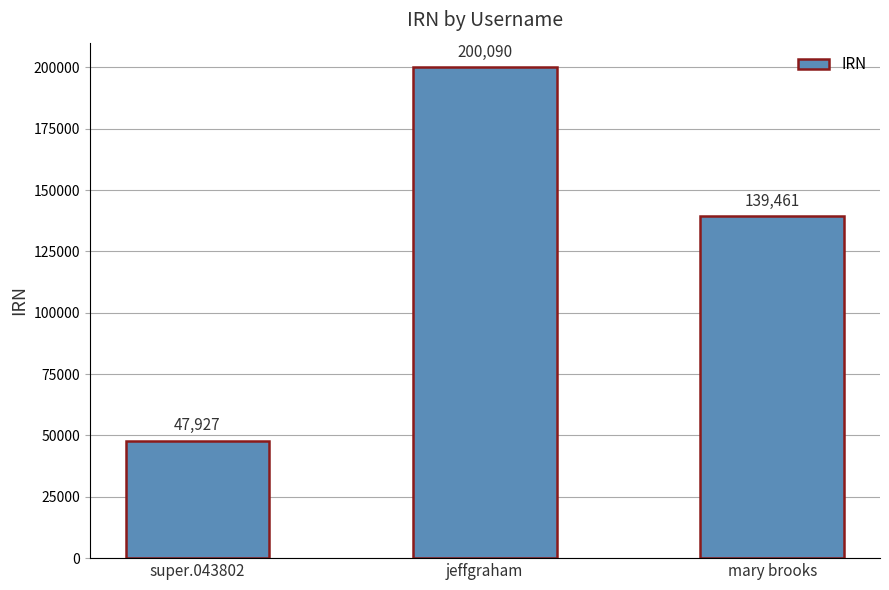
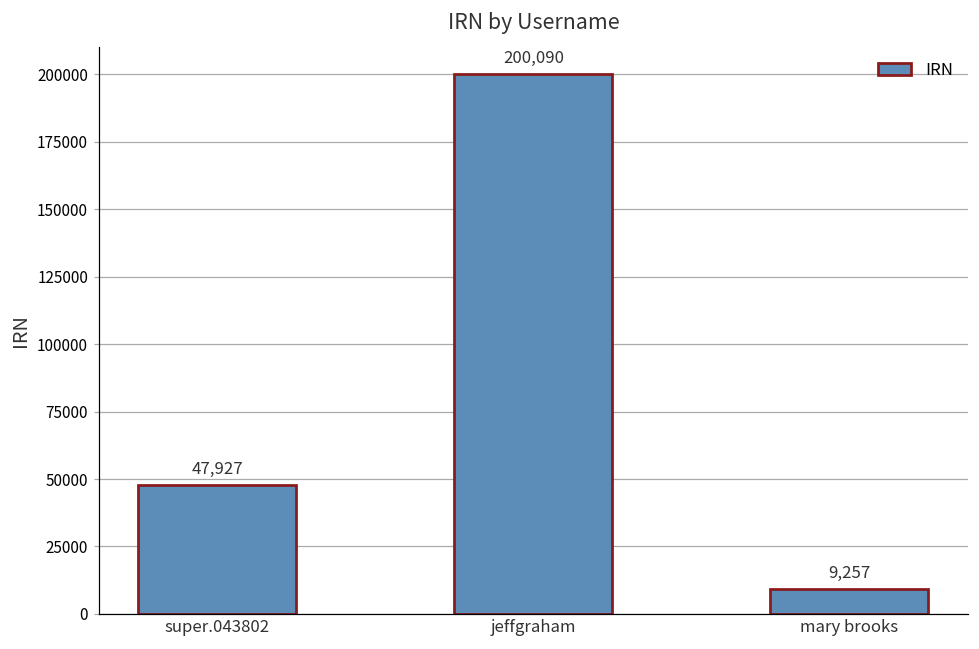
  {
    "super.043802": "47,927",
    "jeffgraham": "200,090",
-   "mary brooks": "139,461"
+   "mary brooks": "9,257"
  }
